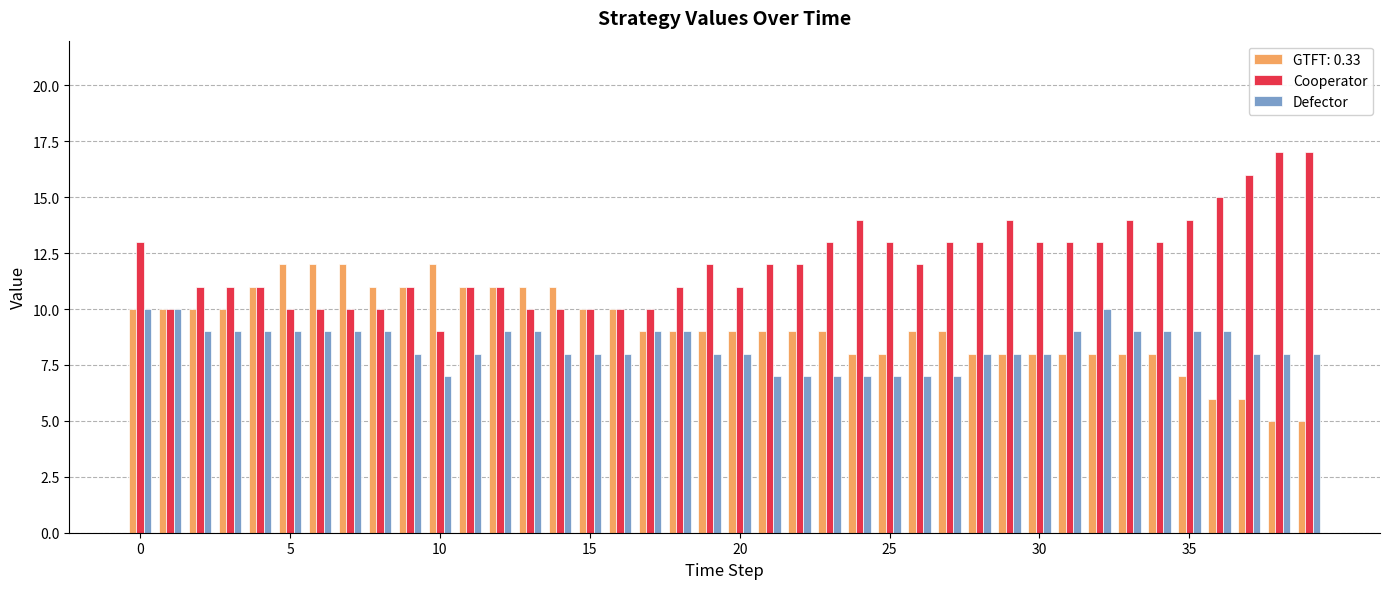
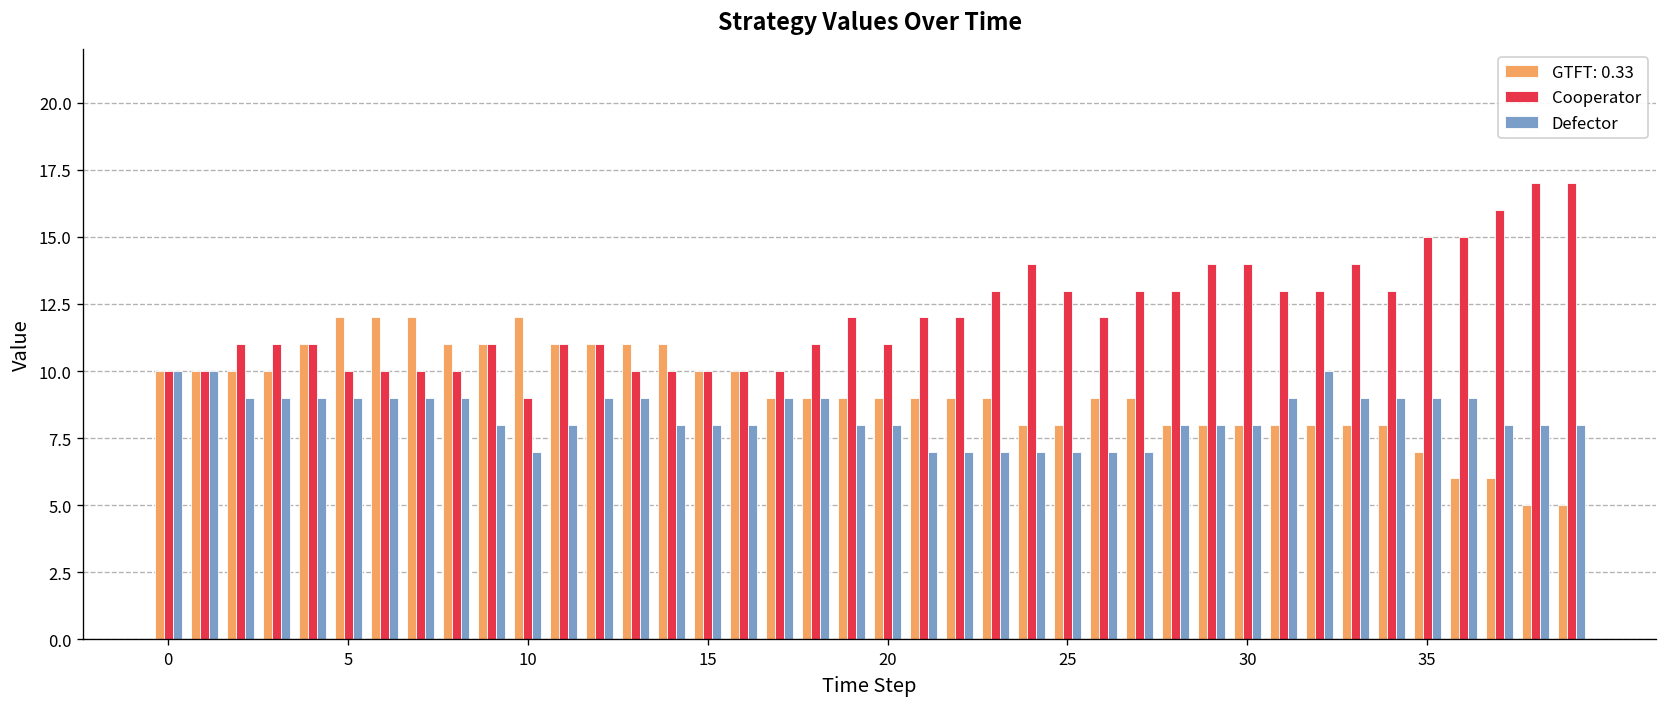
  {
    "Cooperator": {
-     "0": 13,
+     "0": 10,
      "5": 10,
      "10": 9,
      "15": 10,
      "20": 11,
      "25": 13,
-     "30": 13,
-     "35": 14
+     "30": 14,
+     "35": 15
    }
  }
